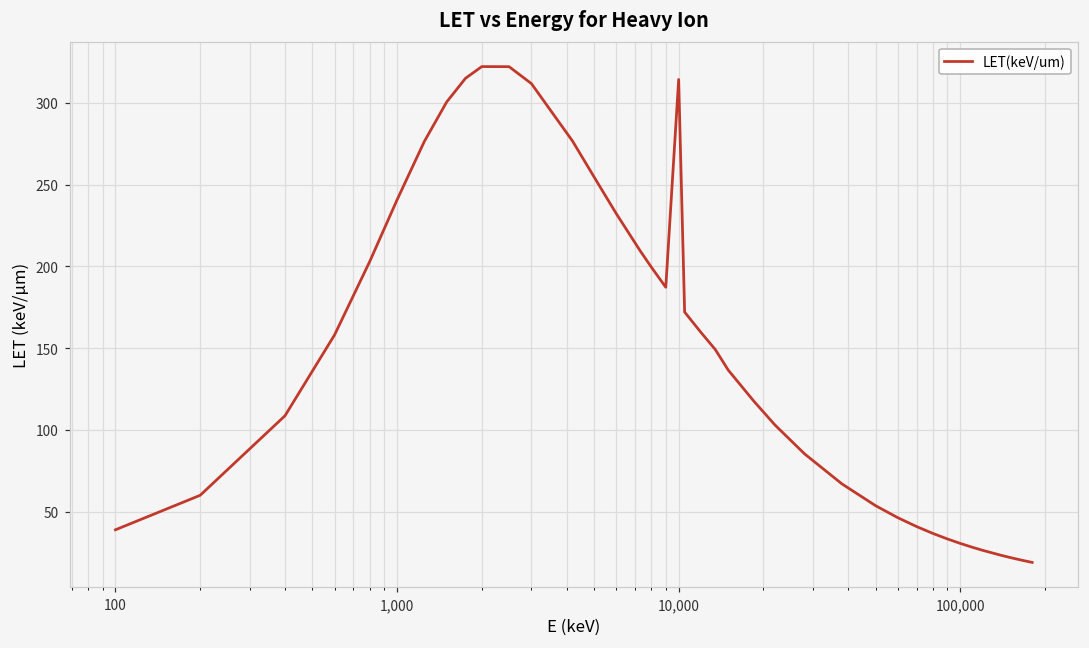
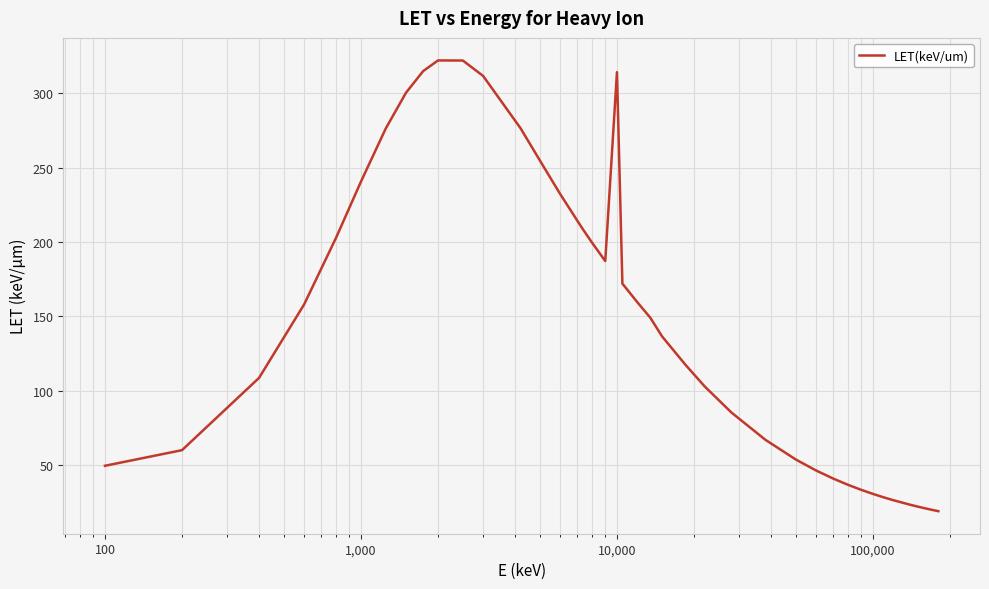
  {
-   "100": 39,
+   "100": 49,
    "1,000": 241,
    "10,000": 314,
    "100,000": 31
  }
